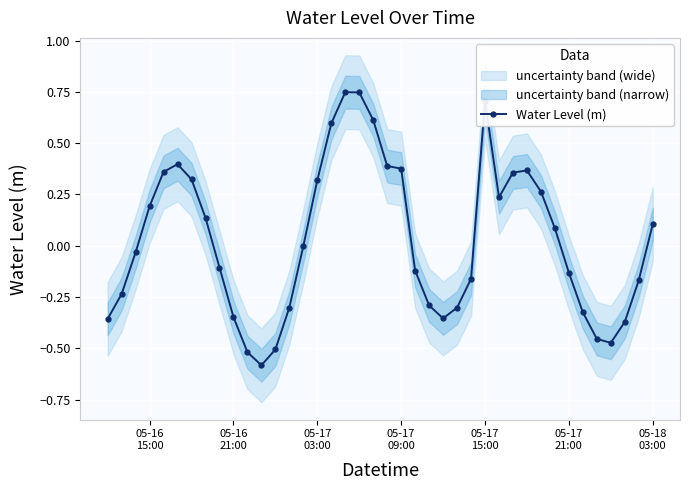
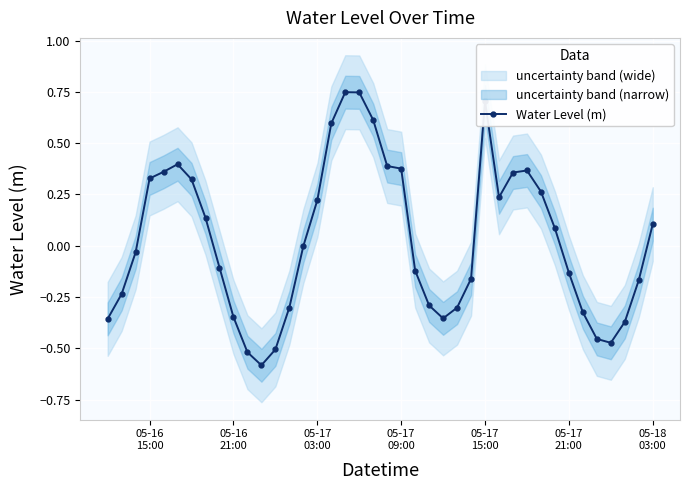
  {
    "Water Level (m)": {
-     "05-16 15:00": 0.19,
+     "05-16 15:00": 0.33,
      "05-16 21:00": -0.35,
-     "05-17 03:00": 0.32,
+     "05-17 03:00": 0.22,
      "05-17 09:00": 0.38,
      "05-17 21:00": -0.13,
      "05-18 03:00": 0.11
    }
  }
